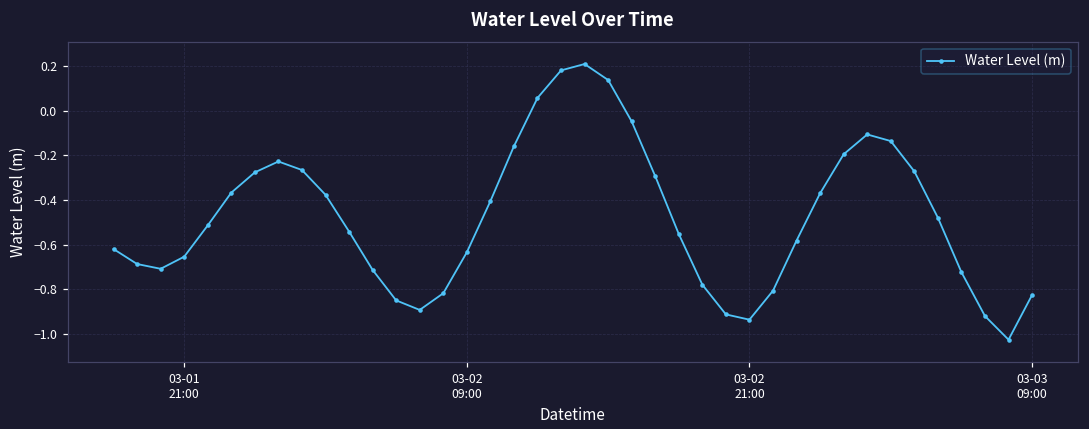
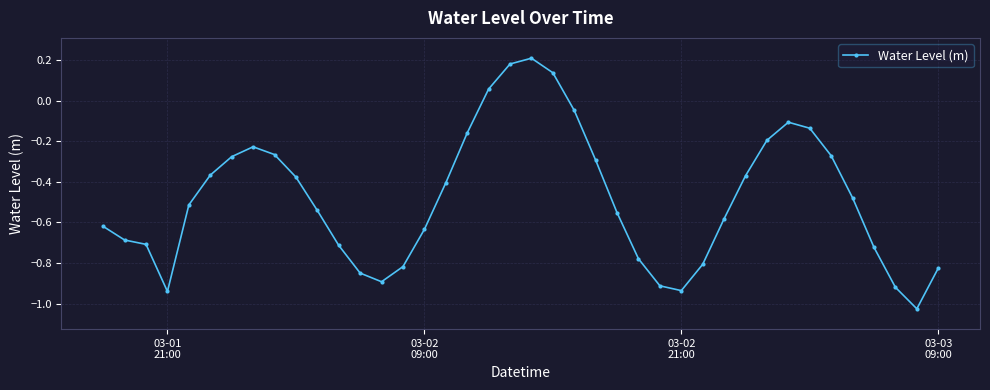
  {
-   "03-01 21:00": -0.65,
+   "03-01 21:00": -0.94,
    "03-02 09:00": -0.63,
    "03-02 21:00": -0.94,
    "03-03 09:00": -0.83
  }
